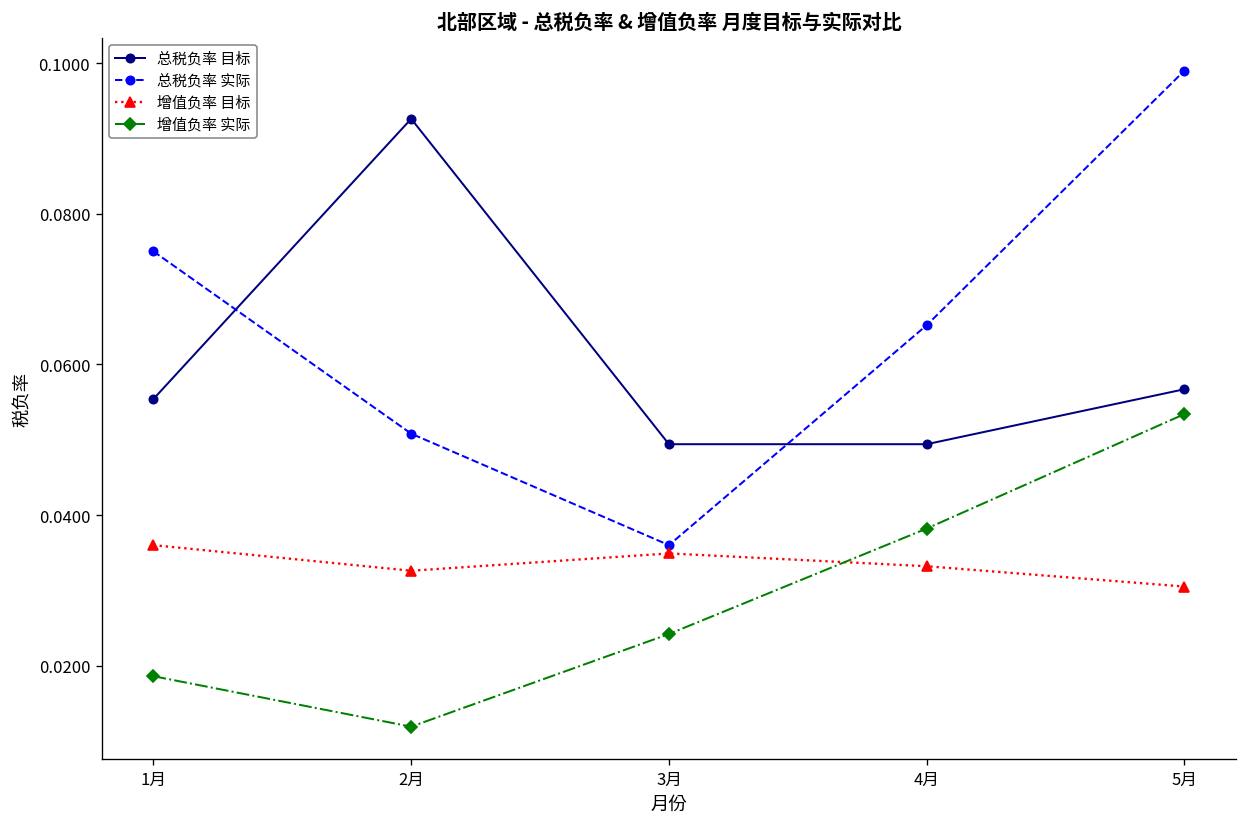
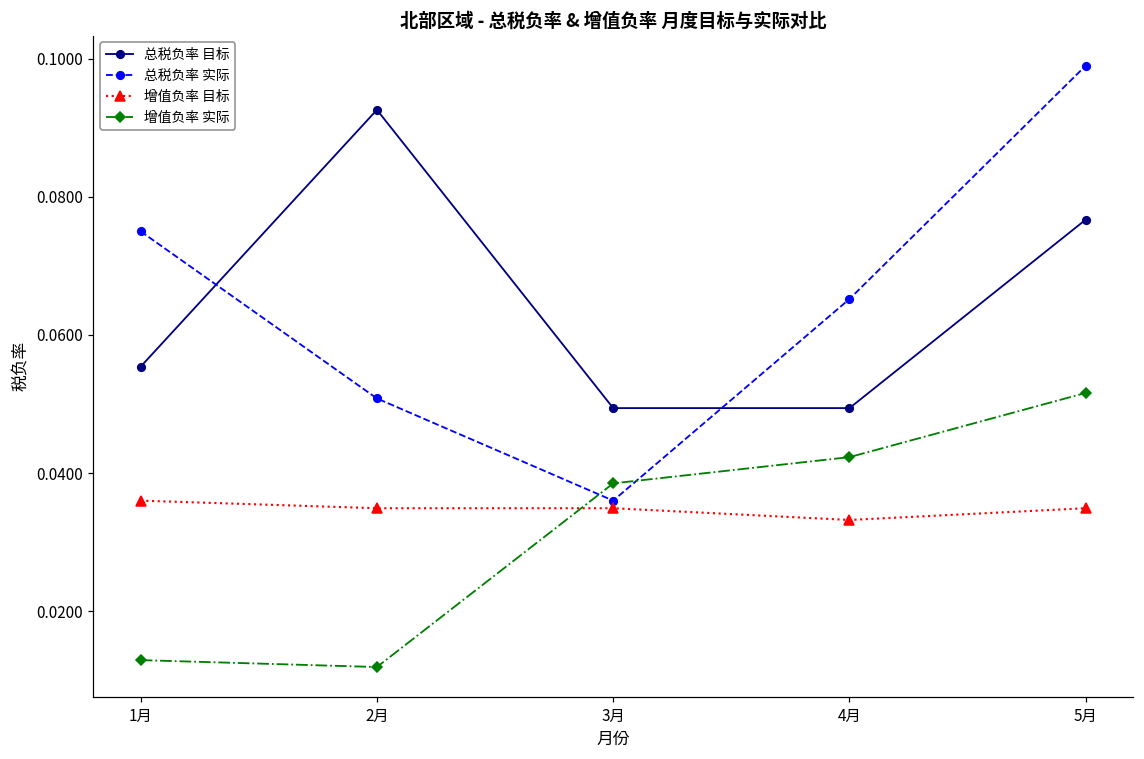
  {
    "总税负率 目标": {
      "1月": 0.055,
      "2月": 0.093,
      "3月": 0.049,
      "4月": 0.049,
-     "5月": 0.057
+     "5月": 0.077
    },
    "总税负率 实际": {
      "1月": 0.075,
      "2月": 0.051,
      "3月": 0.036,
      "4月": 0.065,
      "5月": 0.099
    },
    "增值负率 目标": {
      "1月": 0.036,
-     "2月": 0.033,
+     "2月": 0.035,
      "3月": 0.035,
      "4月": 0.033,
-     "5月": 0.031
+     "5月": 0.035
    },
    "增值负率 实际": {
-     "1月": 0.019,
+     "1月": 0.013,
      "2月": 0.012,
-     "3月": 0.024,
-     "4月": 0.038,
-     "5月": 0.053
+     "3月": 0.039,
+     "4月": 0.042,
+     "5月": 0.052
    }
  }
